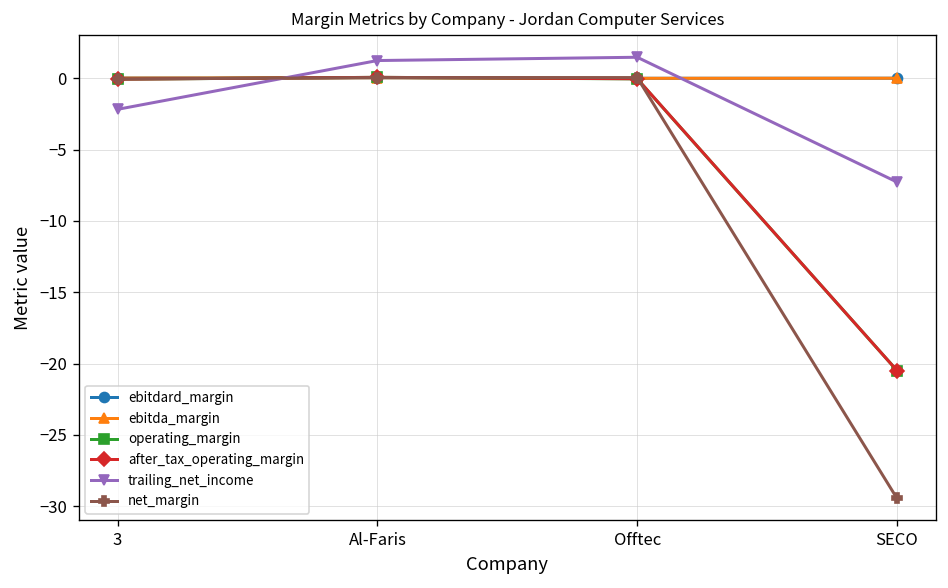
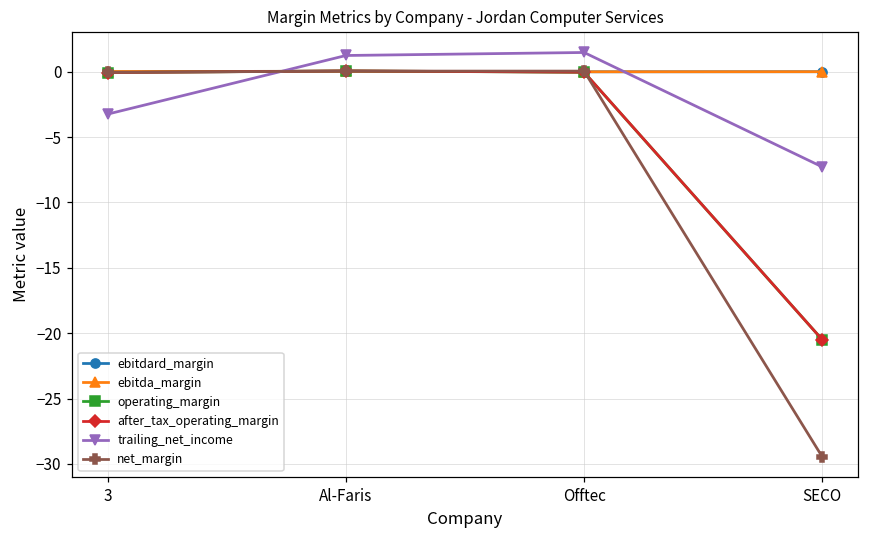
  {
    "ebitda_margin": {
      "SECO": 0.0
    },
    "after_tax_operating_margin": {
      "SECO": -20.5
    },
    "trailing_net_income": {
-     "3": -2.2,
+     "3": -3.2,
      "Al-Faris": 1.2,
      "Offtec": 1.5,
      "SECO": -7.3
    },
    "net_margin": {
      "SECO": -29.5
    }
  }
